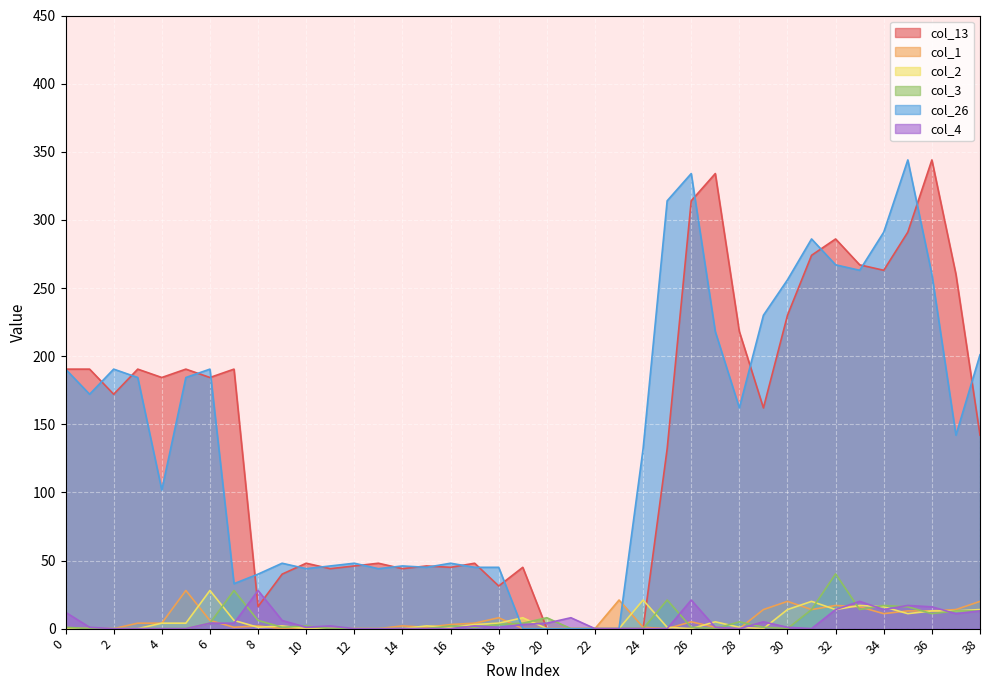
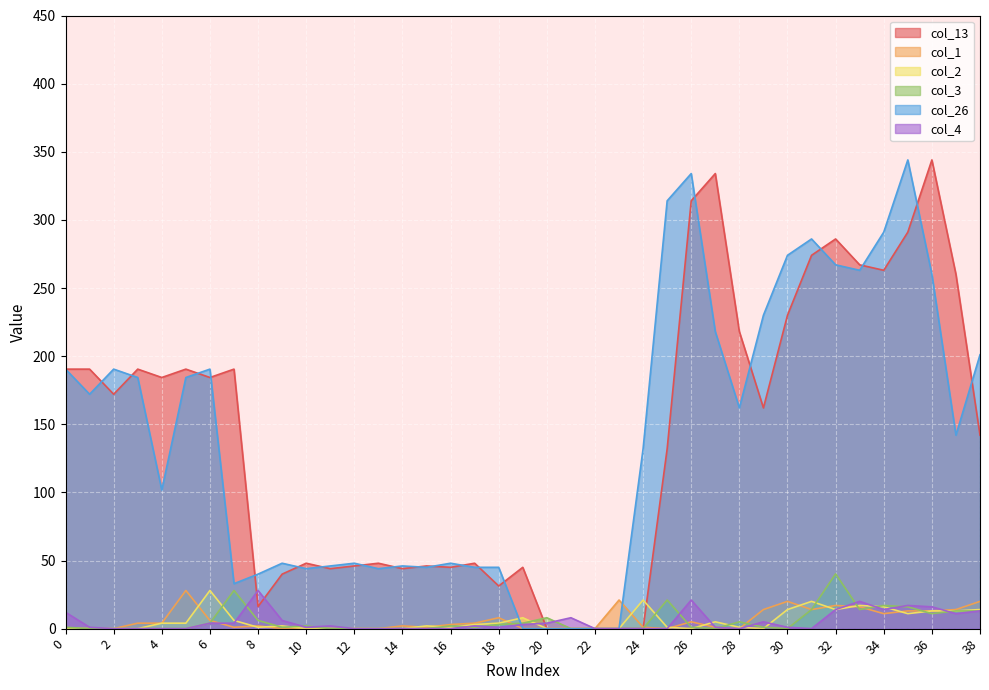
  {
    "col_13": {
      "2": 172,
      "4": 184,
      "6": 184,
      "8": 16,
      "10": 48,
      "12": 46,
      "14": 44,
      "16": 45,
      "18": 31,
      "26": 314,
      "28": 218,
      "30": 230,
      "32": 286,
      "34": 263,
      "36": 344,
      "38": 142
    },
    "col_3": {
      "8": 6,
      "20": 8,
      "28": 5,
      "32": 40,
      "36": 11
    },
    "col_26": {
      "2": 190,
      "4": 102,
      "6": 190,
      "8": 40,
      "10": 44,
      "12": 48,
      "14": 46,
      "16": 48,
      "18": 45,
      "24": 132,
      "26": 334,
      "28": 162,
-     "30": 256,
+     "30": 274,
      "32": 267,
      "34": 291,
      "36": 260,
      "38": 201
    },
    "col_4": {
      "0": 12,
      "8": 28,
      "18": 1,
      "20": 4,
      "26": 21,
      "34": 14,
      "36": 16
    }
  }
